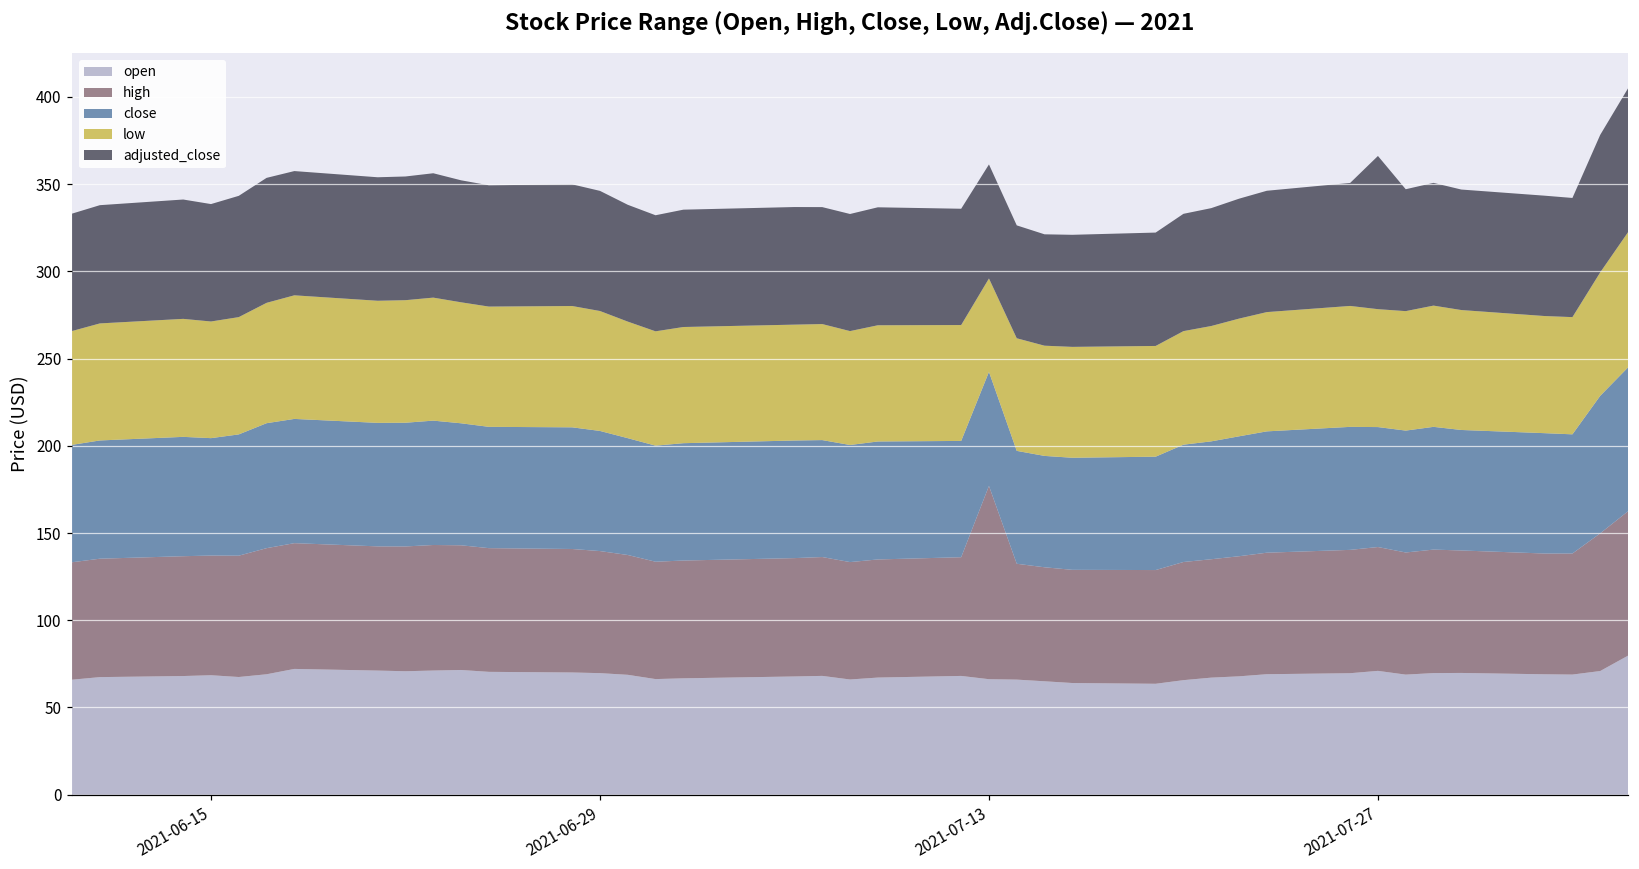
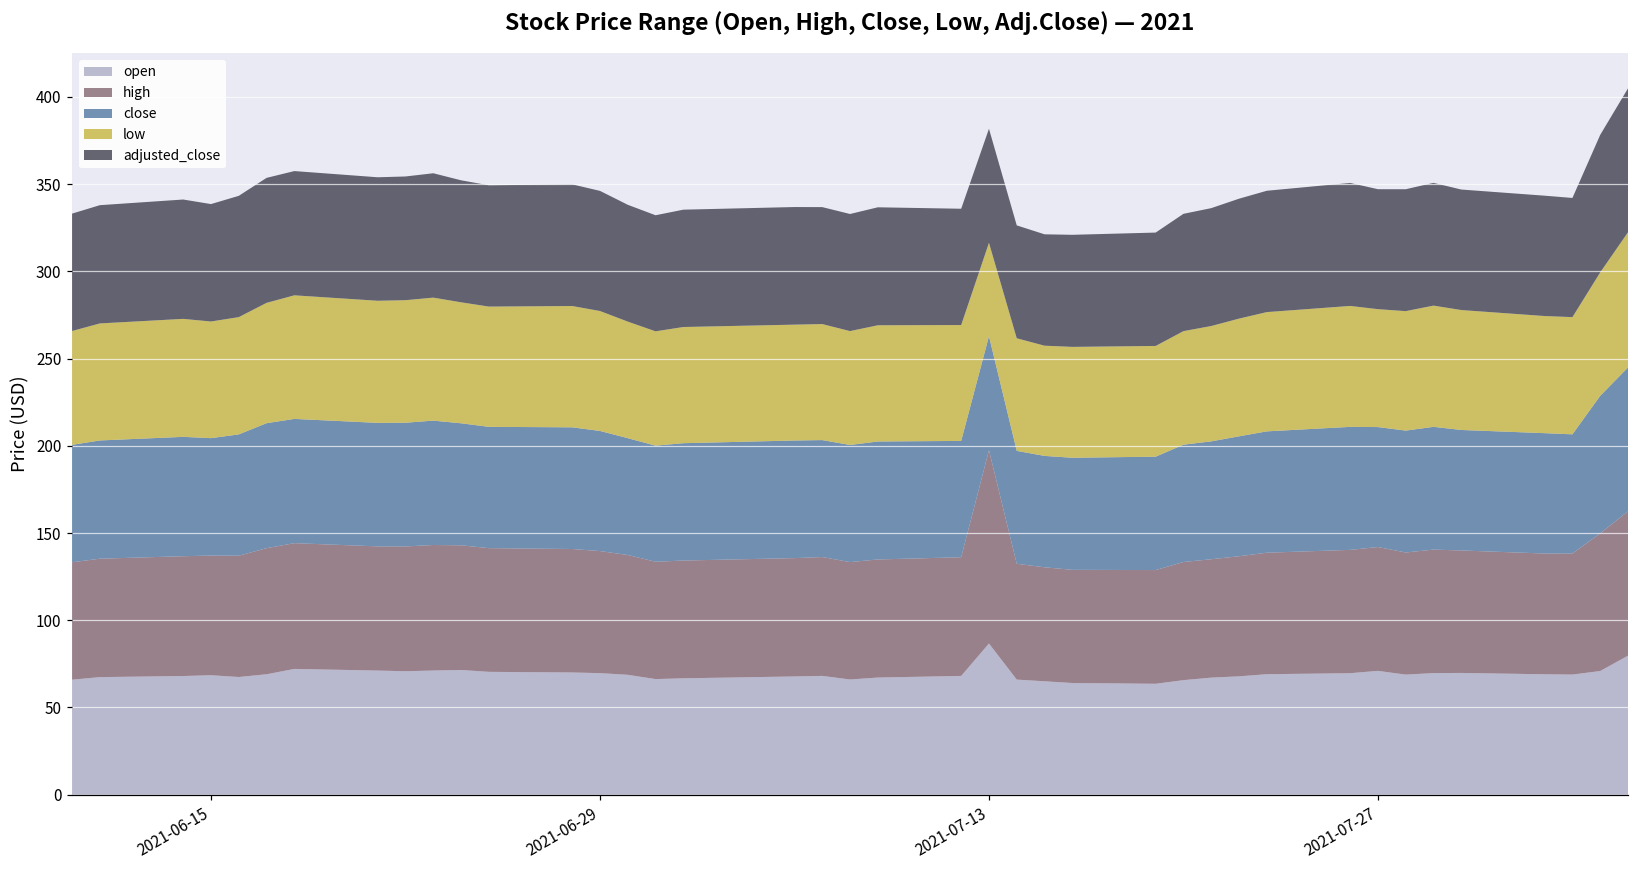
  {
    "open": {
      "2021-06-15": 68,
      "2021-06-29": 70,
-     "2021-07-13": 66,
+     "2021-07-13": 87,
      "2021-07-27": 71
    },
    "high": {
      "2021-06-15": 69,
      "2021-06-29": 70,
      "2021-07-13": 111,
      "2021-07-27": 71
    },
    "close": {
      "2021-06-15": 67,
      "2021-06-29": 69,
      "2021-07-13": 65,
      "2021-07-27": 69
    },
    "low": {
      "2021-06-15": 67,
      "2021-06-29": 69,
      "2021-07-13": 54,
      "2021-07-27": 68
    },
    "adjusted_close": {
      "2021-06-15": 67,
      "2021-06-29": 69,
      "2021-07-13": 65,
-     "2021-07-27": 88
+     "2021-07-27": 69
    }
  }
